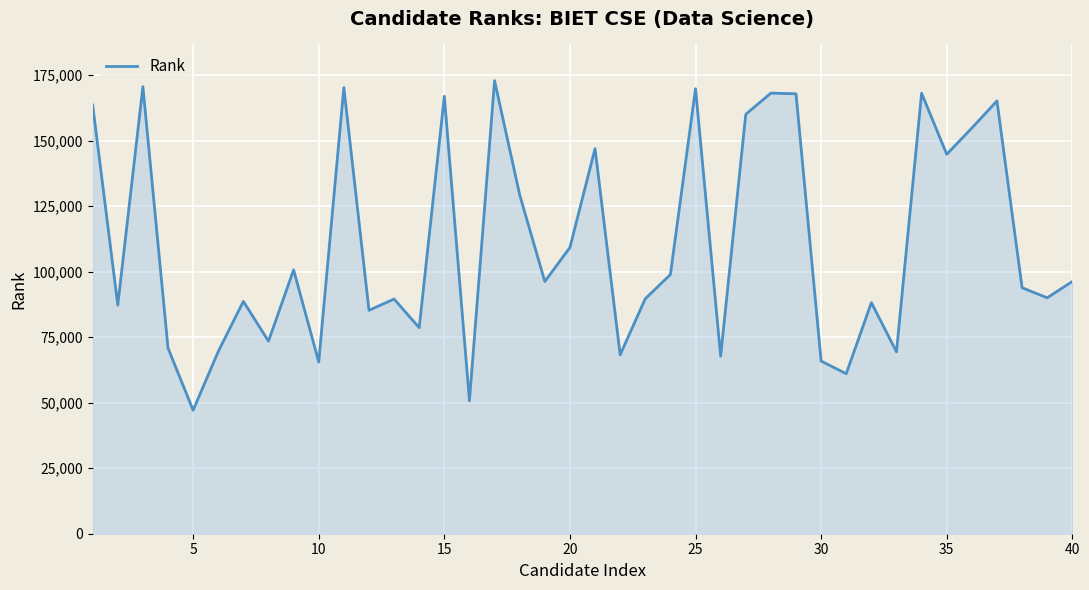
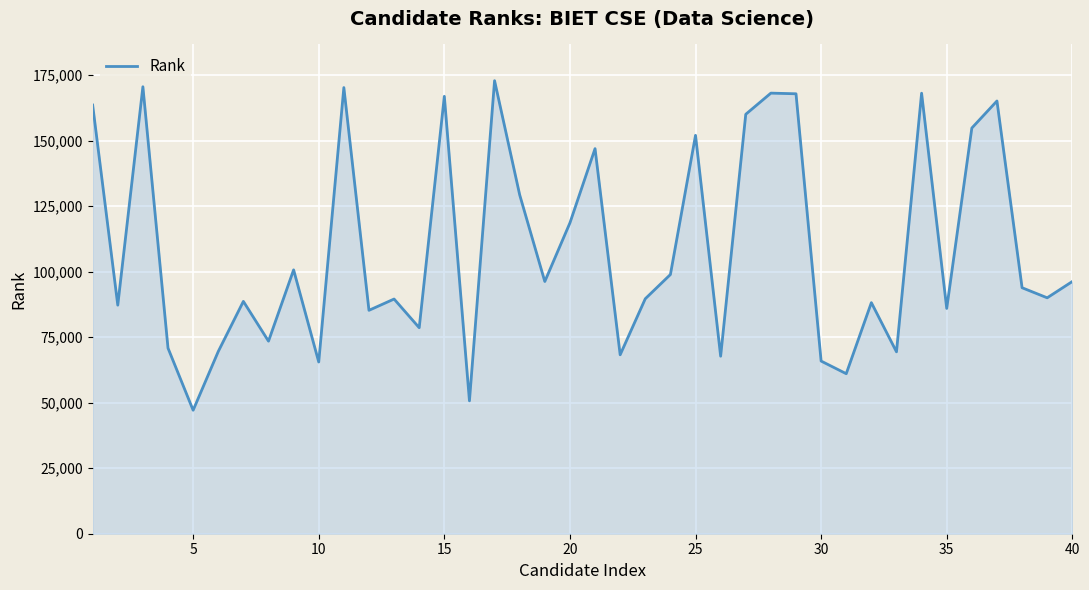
  {
    "5": "47,000",
    "10": "66,000",
    "15": "167,000",
-   "20": "109,000",
-   "25": "170,000",
+   "20": "119,000",
+   "25": "152,000",
    "30": "66,000",
-   "35": "145,000",
+   "35": "86,000",
    "40": "96,000"
  }
